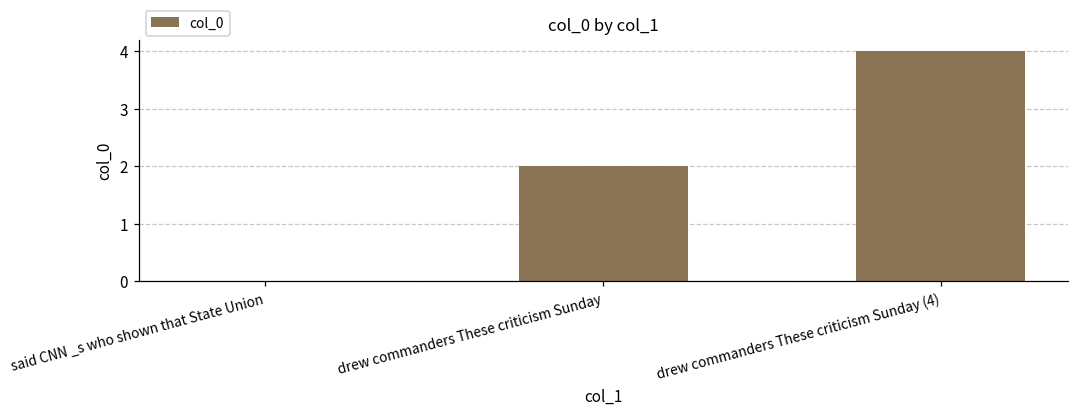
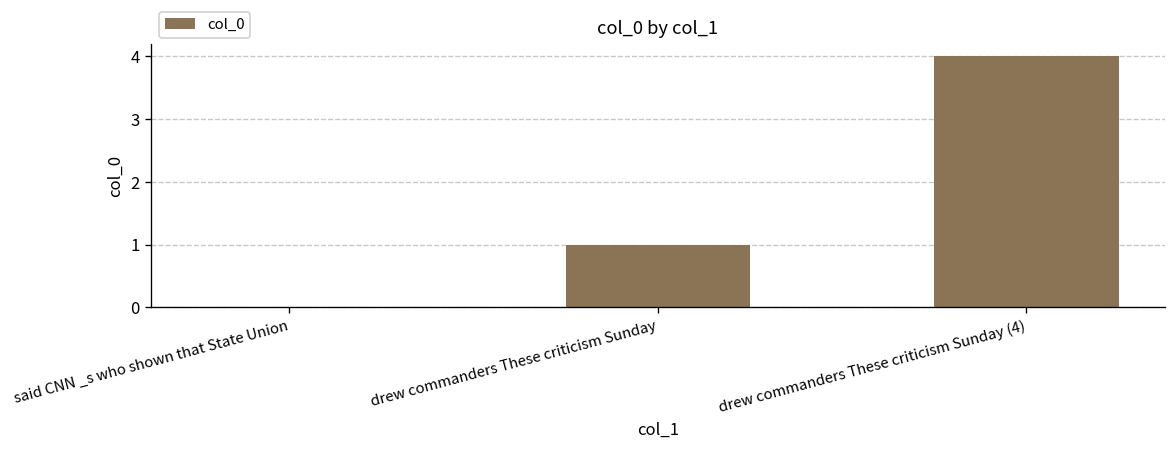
  {
    "said CNN _s who shown that State Union": 0,
-   "drew commanders These criticism Sunday": 2,
+   "drew commanders These criticism Sunday": 1,
    "drew commanders These criticism Sunday (4)": 4
  }
